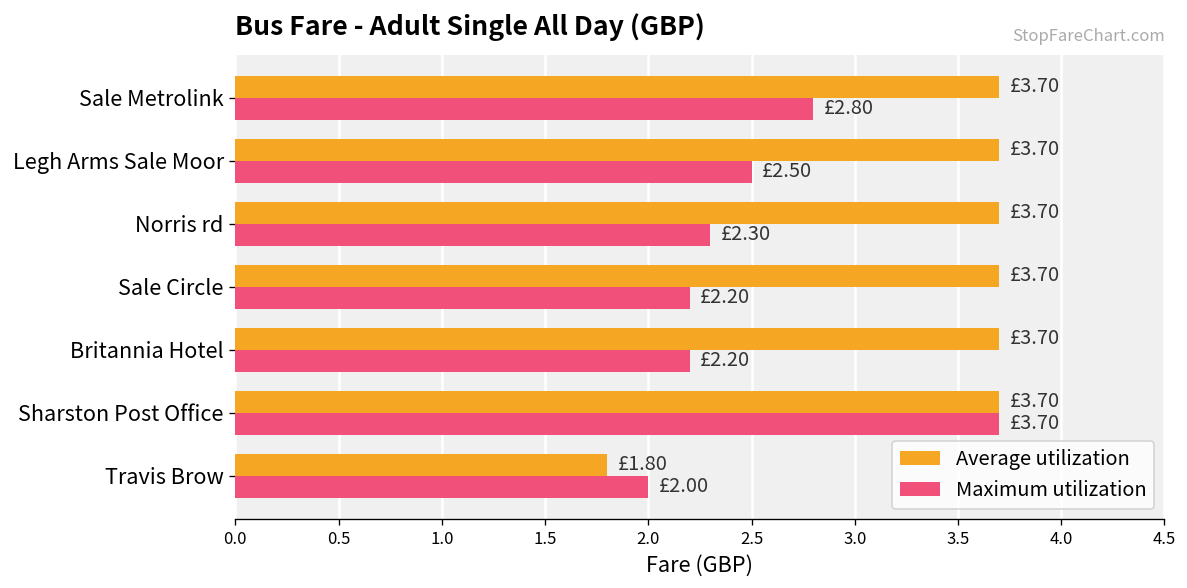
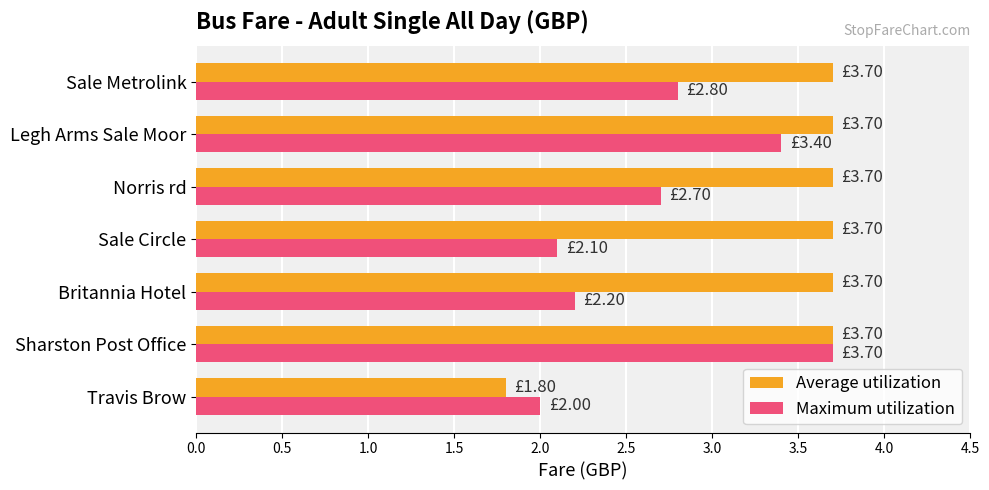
  {
    "Average utilization": {
      "Sale Metrolink": "£3.70",
      "Legh Arms Sale Moor": "£3.70",
      "Norris rd": "£3.70",
      "Sale Circle": "£3.70",
      "Britannia Hotel": "£3.70",
      "Sharston Post Office": "£3.70",
      "Travis Brow": "£1.80"
    },
    "Maximum utilization": {
      "Sale Metrolink": "£2.80",
-     "Legh Arms Sale Moor": "£2.50",
-     "Norris rd": "£2.30",
-     "Sale Circle": "£2.20",
+     "Legh Arms Sale Moor": "£3.40",
+     "Norris rd": "£2.70",
+     "Sale Circle": "£2.10",
      "Britannia Hotel": "£2.20",
      "Sharston Post Office": "£3.70",
      "Travis Brow": "£2.00"
    }
  }
